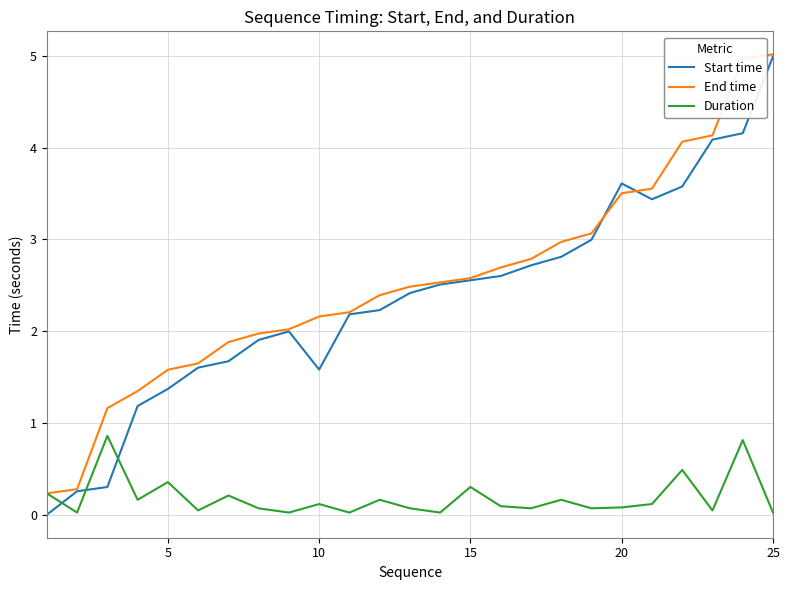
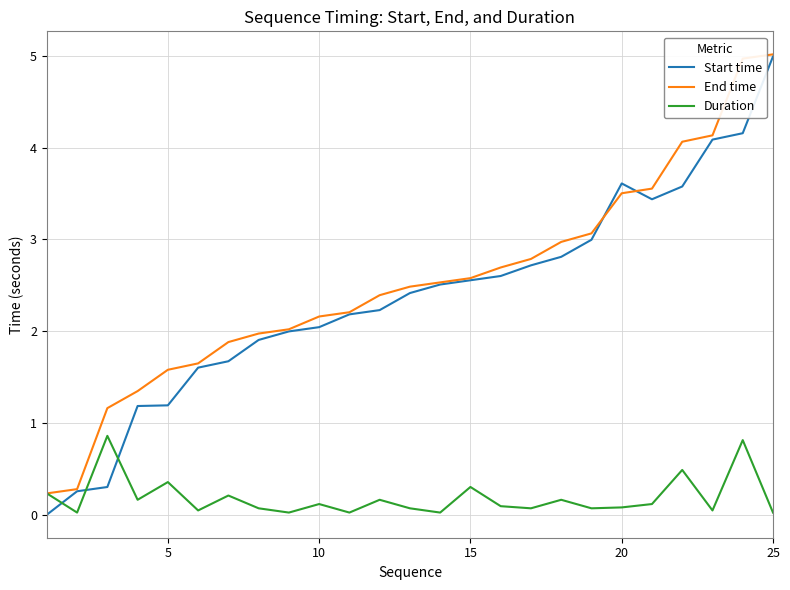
  {
    "Start time": {
-     "5": 1.4,
-     "10": 1.6,
+     "5": 1.2,
+     "10": 2.0,
      "20": 3.6
    },
    "End time": {
      "5": 1.6,
      "10": 2.2,
      "20": 3.5
    },
    "Duration": {
      "5": 0.4,
      "10": 0.1,
      "15": 0.3,
      "20": 0.1,
      "25": 0.0
    }
  }
